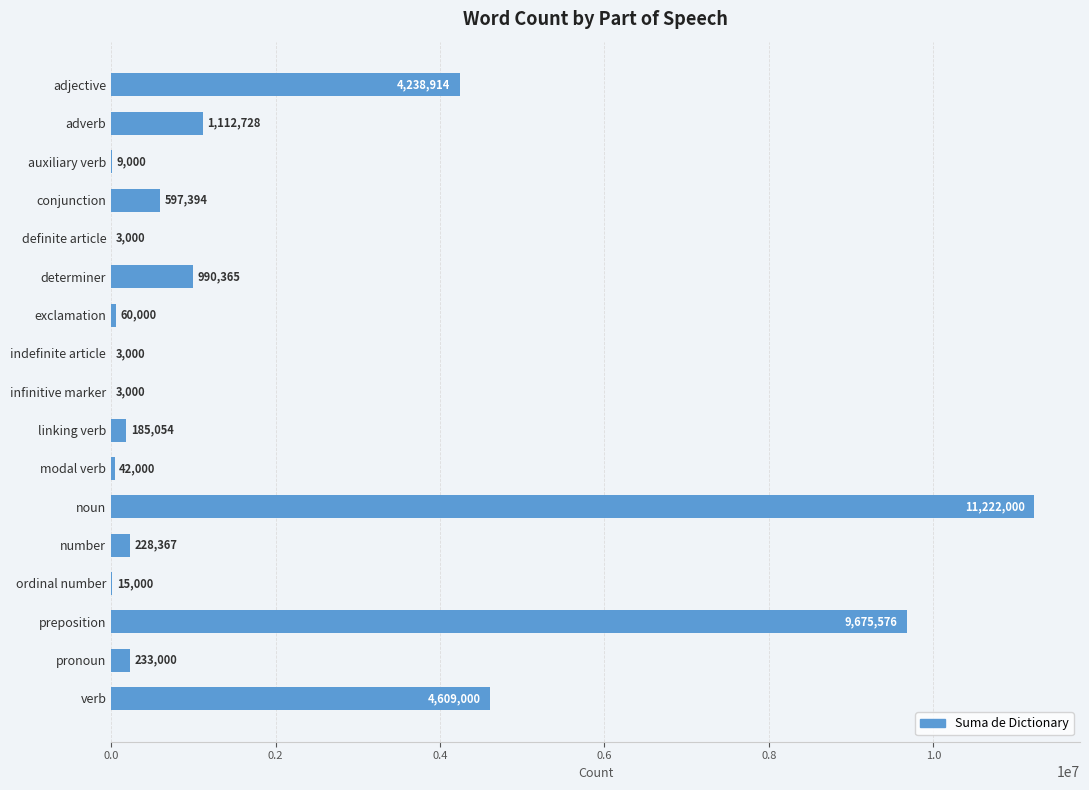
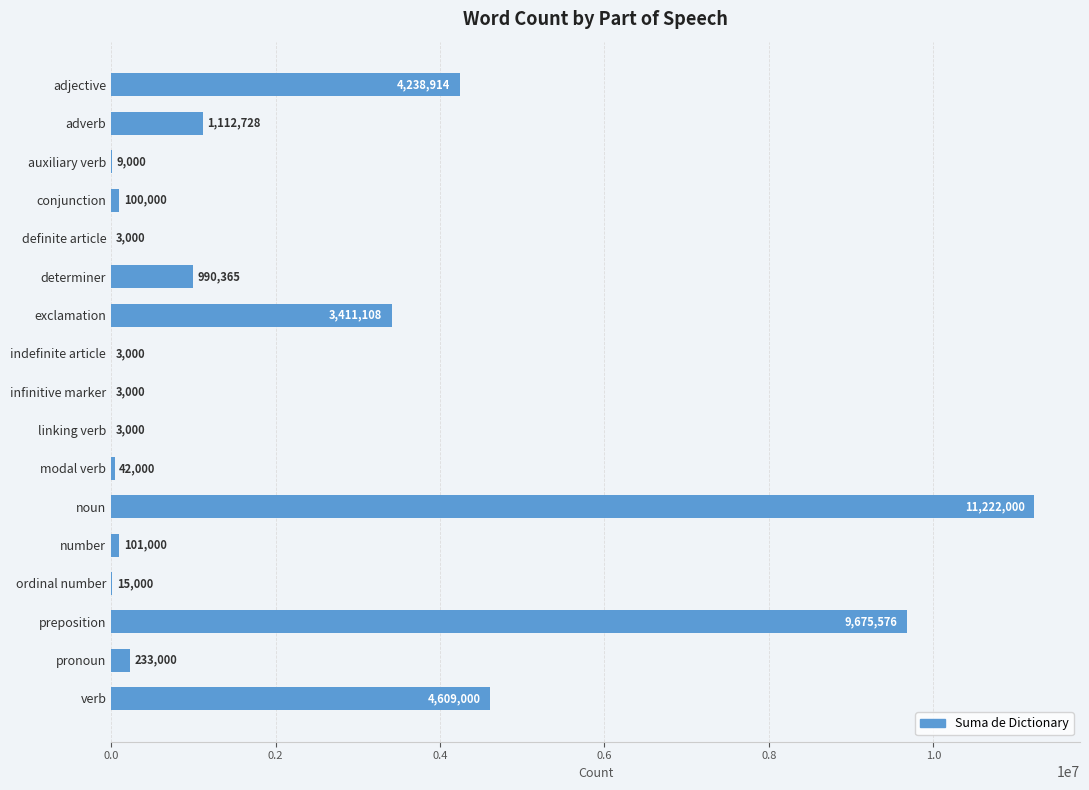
  {
    "adjective": "4,238,914",
    "adverb": "1,112,728",
    "auxiliary verb": "9,000",
-   "conjunction": "597,394",
+   "conjunction": "100,000",
    "definite article": "3,000",
    "determiner": "990,365",
-   "exclamation": "60,000",
+   "exclamation": "3,411,108",
    "indefinite article": "3,000",
    "infinitive marker": "3,000",
-   "linking verb": "185,054",
+   "linking verb": "3,000",
    "modal verb": "42,000",
    "noun": "11,222,000",
-   "number": "228,367",
+   "number": "101,000",
    "ordinal number": "15,000",
    "preposition": "9,675,576",
    "pronoun": "233,000",
    "verb": "4,609,000"
  }
